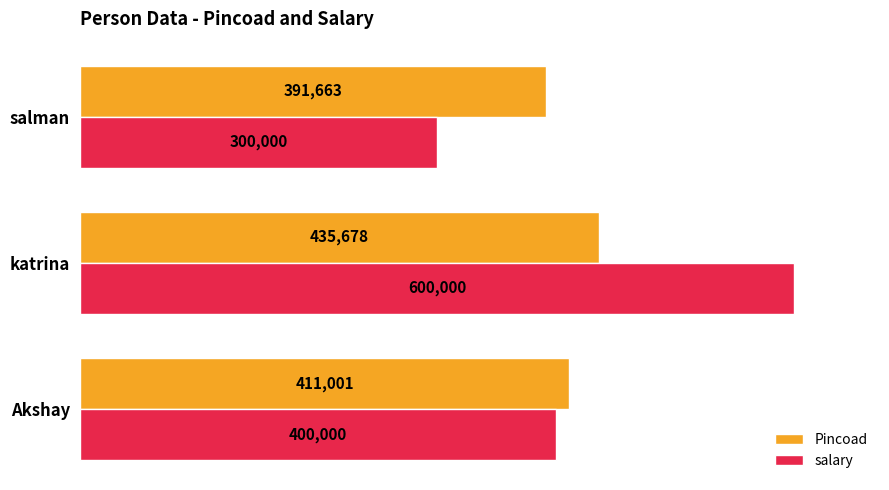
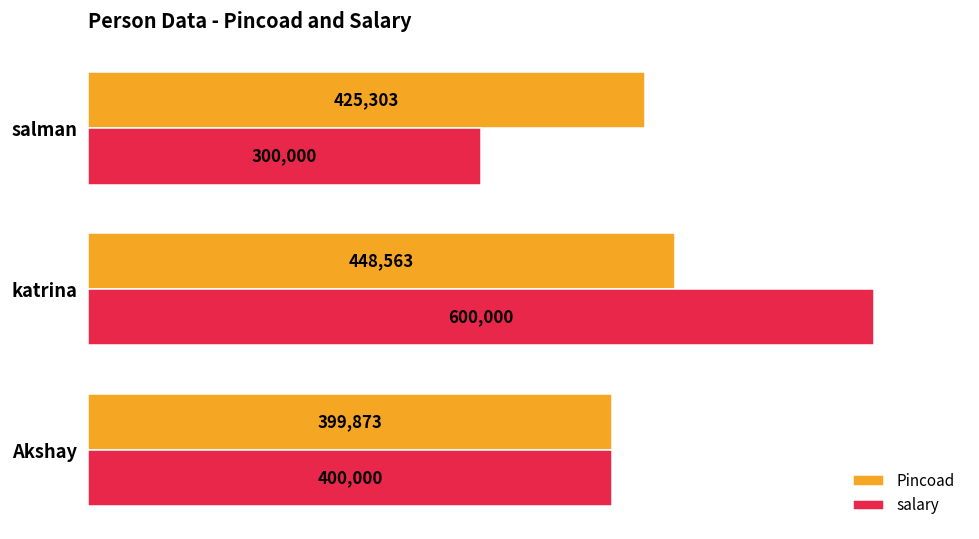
  {
    "Pincoad": {
-     "salman": "391,663",
-     "katrina": "435,678",
-     "Akshay": "411,001"
+     "salman": "425,303",
+     "katrina": "448,563",
+     "Akshay": "399,873"
    },
    "salary": {
      "salman": "300,000",
      "katrina": "600,000",
      "Akshay": "400,000"
    }
  }
